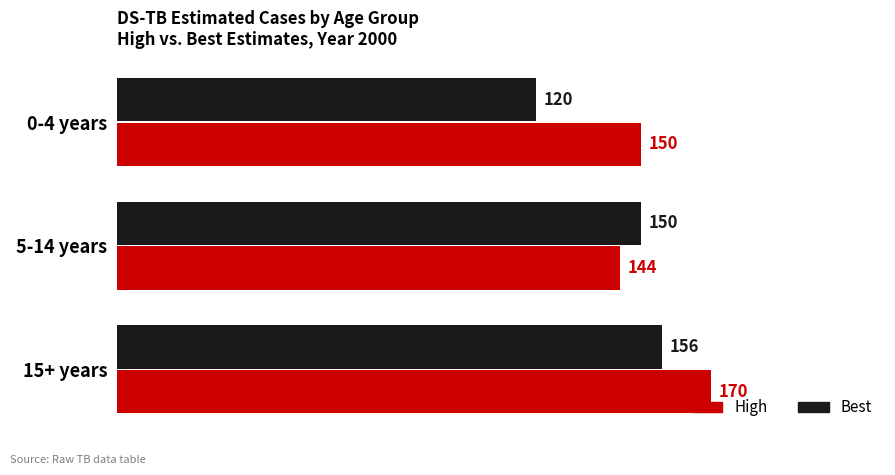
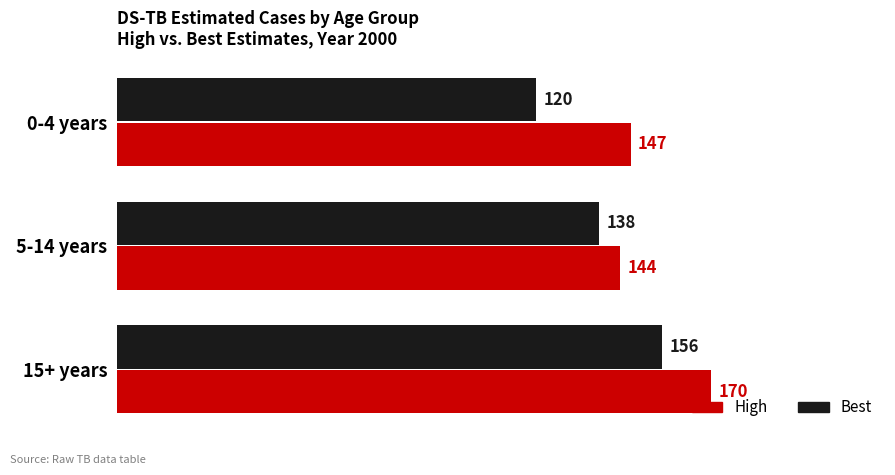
  {
    "High": {
-     "0-4 years": 150,
+     "0-4 years": 147,
      "5-14 years": 144,
      "15+ years": 170
    },
    "Best": {
      "0-4 years": 120,
-     "5-14 years": 150,
+     "5-14 years": 138,
      "15+ years": 156
    }
  }
